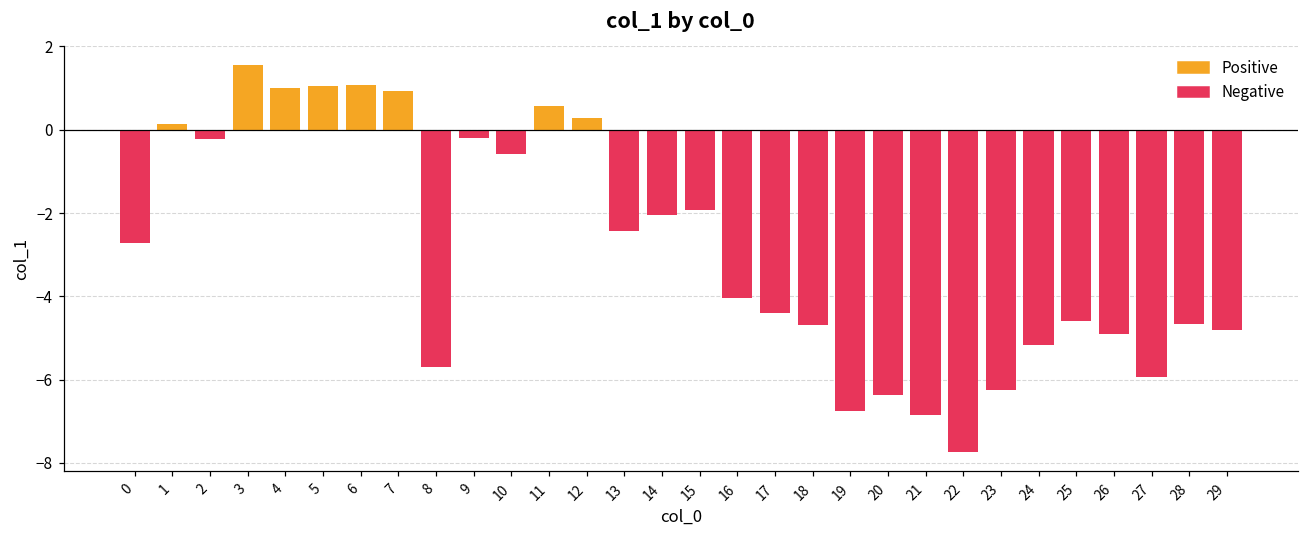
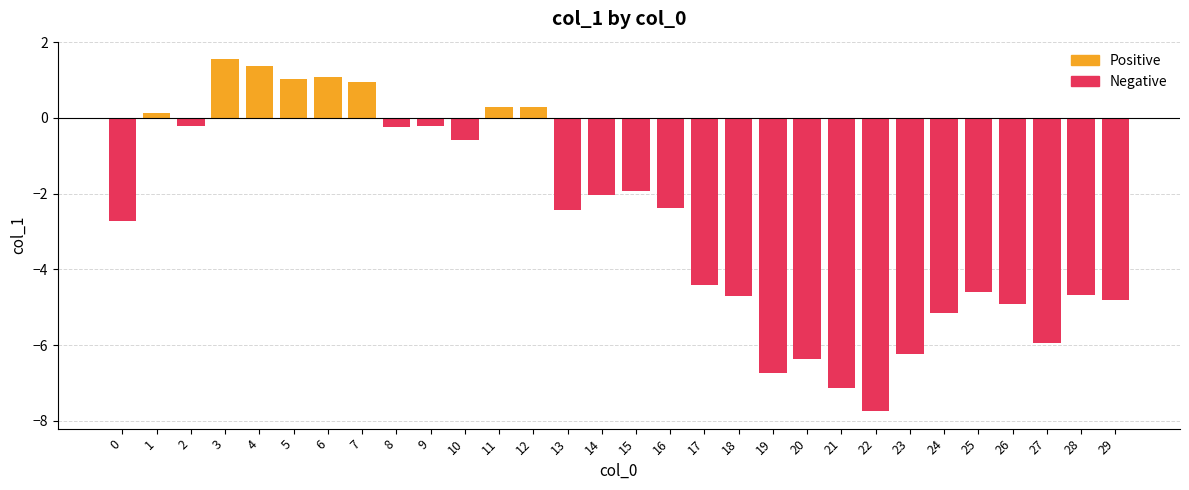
  {
    "0": -2.7,
    "1": 0.1,
    "2": -0.2,
    "3": 1.6,
-   "4": 1.0,
+   "4": 1.4,
    "5": 1.0,
    "6": 1.1,
    "7": 0.9,
-   "8": -5.7,
+   "8": -0.2,
    "9": -0.2,
    "10": -0.6,
-   "11": 0.6,
+   "11": 0.3,
    "12": 0.3,
    "13": -2.4,
    "14": -2.0,
    "15": -1.9,
-   "16": -4.0,
+   "16": -2.4,
    "17": -4.4,
    "18": -4.7,
    "19": -6.7,
    "20": -6.4,
-   "21": -6.9,
+   "21": -7.1,
    "22": -7.7,
    "23": -6.2,
    "24": -5.2,
    "25": -4.6,
    "26": -4.9,
    "27": -5.9,
    "28": -4.7,
    "29": -4.8
  }
